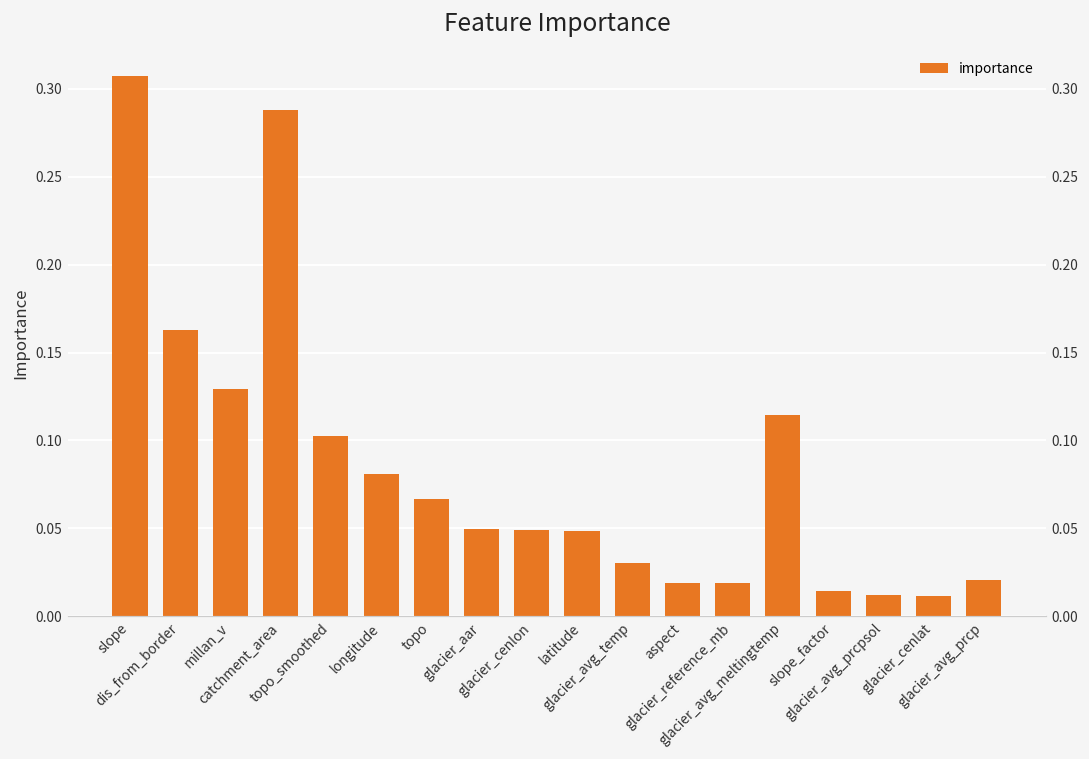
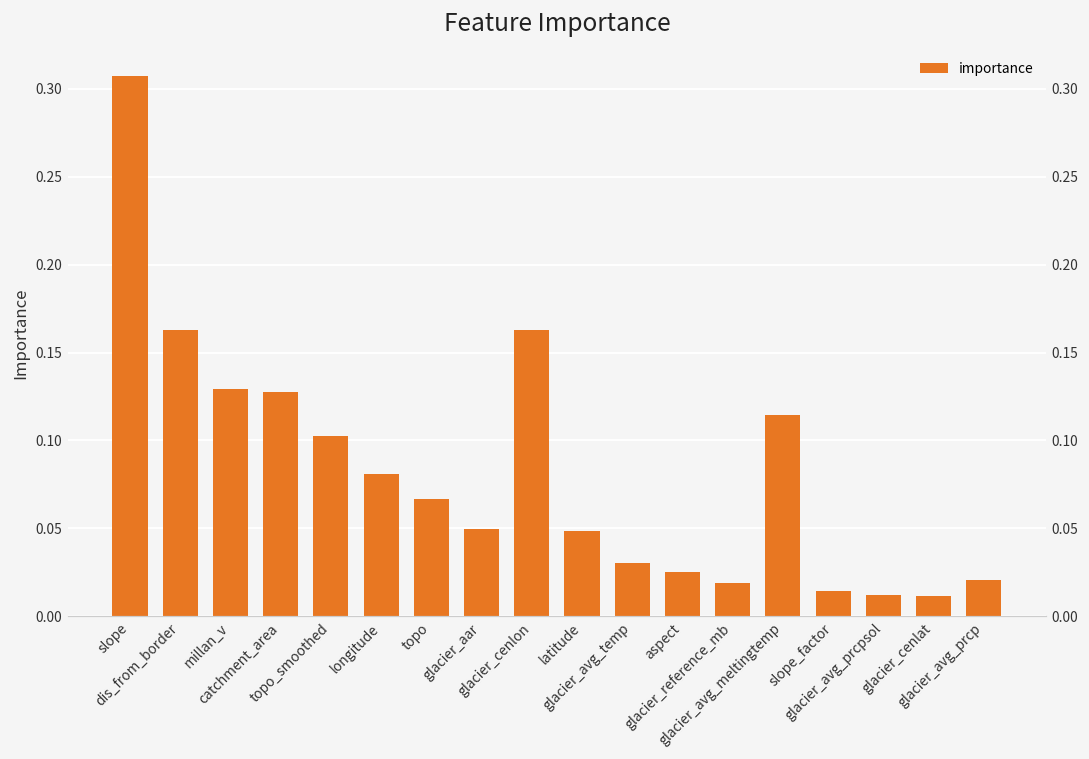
  {
    "slope": 0.307,
    "dis_from_border": 0.163,
    "millan_v": 0.129,
-   "catchment_area": 0.288,
+   "catchment_area": 0.127,
    "topo_smoothed": 0.103,
    "longitude": 0.081,
    "topo": 0.067,
    "glacier_aar": 0.050,
-   "glacier_cenlon": 0.049,
+   "glacier_cenlon": 0.163,
    "latitude": 0.049,
    "glacier_avg_temp": 0.030,
-   "aspect": 0.019,
+   "aspect": 0.026,
    "glacier_reference_mb": 0.019,
    "glacier_avg_meltingtemp": 0.115,
    "slope_factor": 0.014,
    "glacier_avg_prcpsol": 0.012,
    "glacier_cenlat": 0.012,
    "glacier_avg_prcp": 0.021
  }
